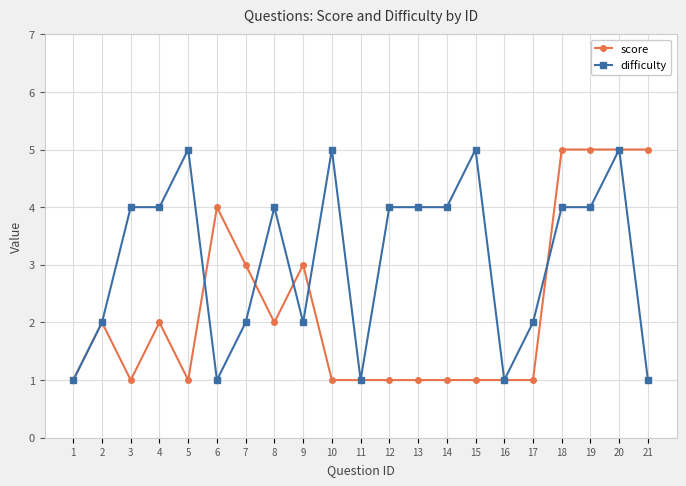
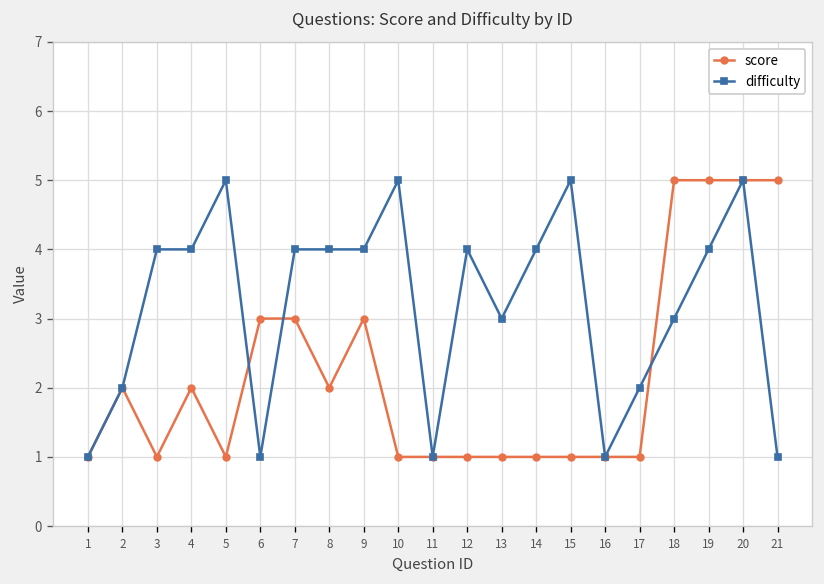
  {
    "score": {
      "3": 1,
      "4": 2,
      "5": 1,
-     "6": 4,
+     "6": 3,
      "7": 3,
      "8": 2,
      "9": 3,
      "10": 1,
      "12": 1,
      "13": 1,
      "14": 1,
      "15": 1,
      "17": 1,
      "18": 5,
      "19": 5,
      "21": 5
    },
    "difficulty": {
      "3": 4,
      "4": 4,
      "5": 5,
      "6": 1,
-     "7": 2,
+     "7": 4,
      "8": 4,
-     "9": 2,
+     "9": 4,
      "10": 5,
      "12": 4,
-     "13": 4,
+     "13": 3,
      "14": 4,
      "15": 5,
      "17": 2,
-     "18": 4,
+     "18": 3,
      "19": 4,
      "21": 1
    }
  }
